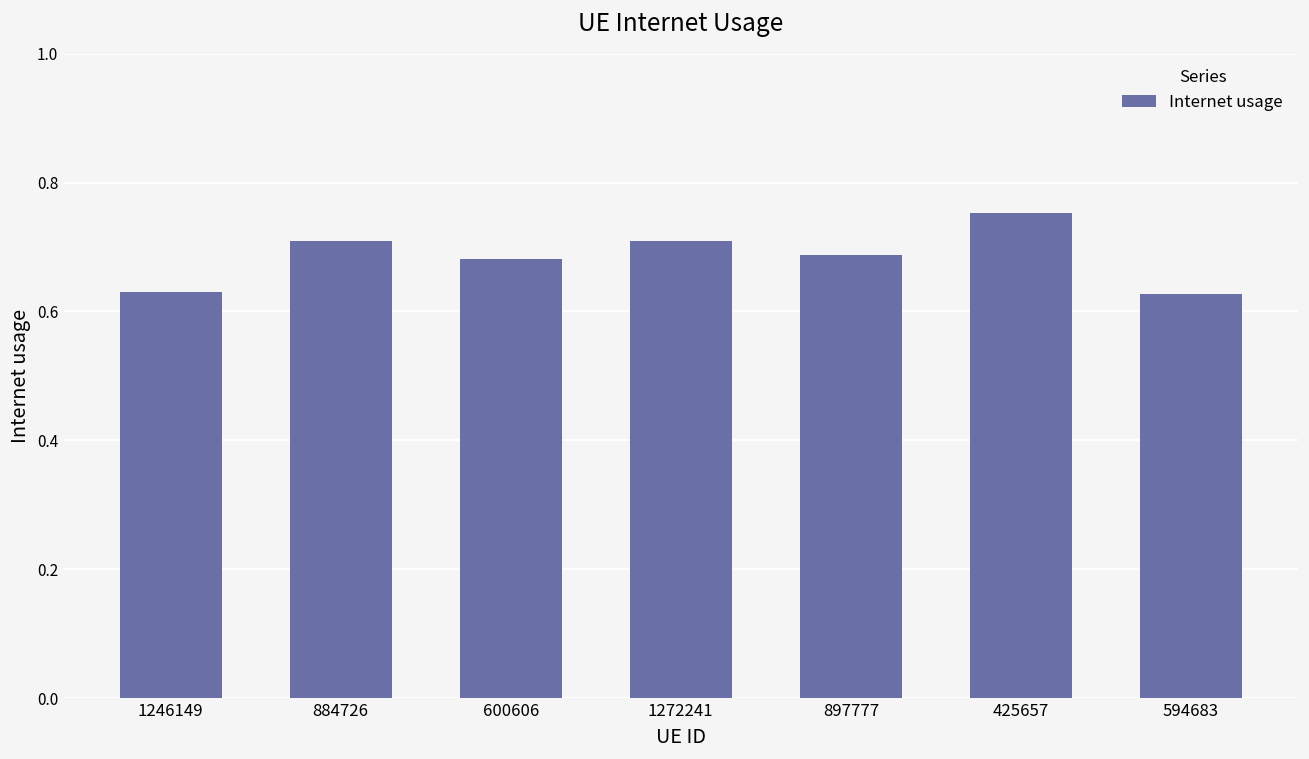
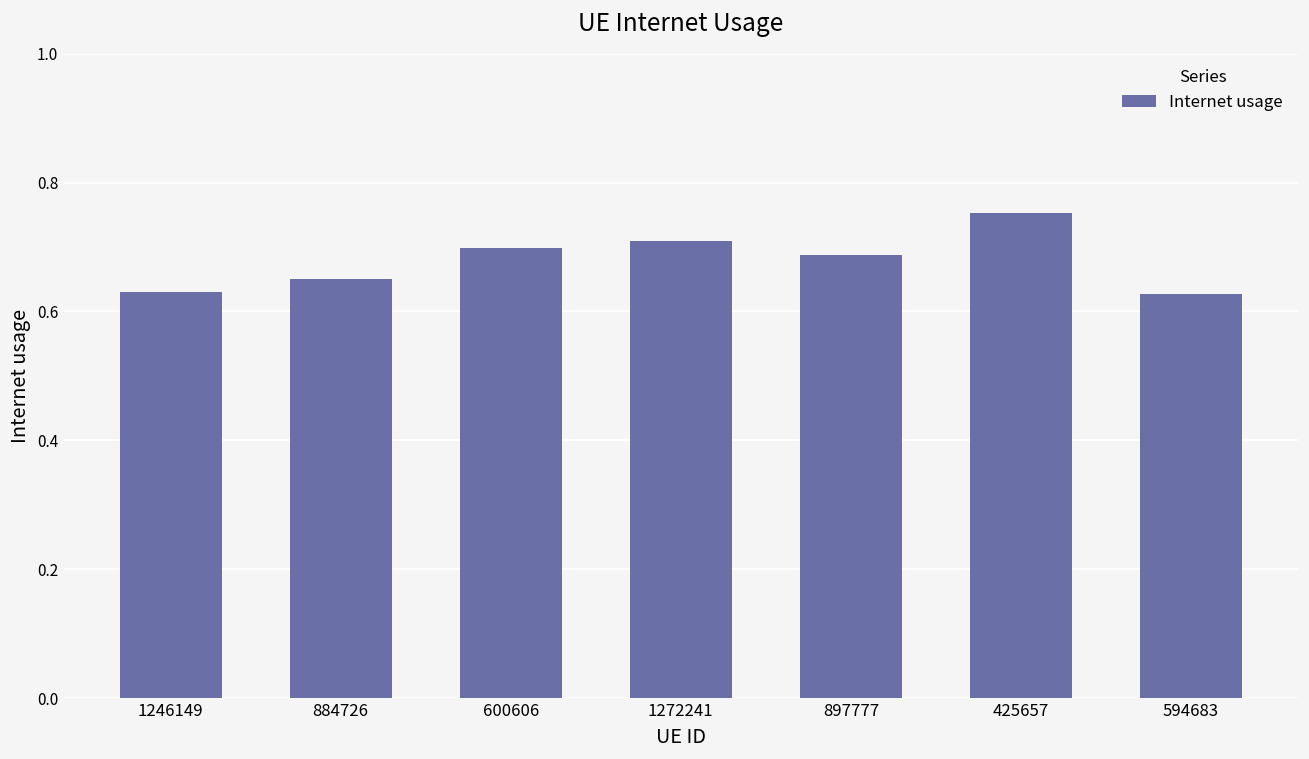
  {
    "1246149": 0.63,
-   "884726": 0.71,
-   "600606": 0.68,
+   "884726": 0.65,
+   "600606": 0.70,
    "1272241": 0.71,
    "897777": 0.69,
    "425657": 0.75,
    "594683": 0.63
  }
